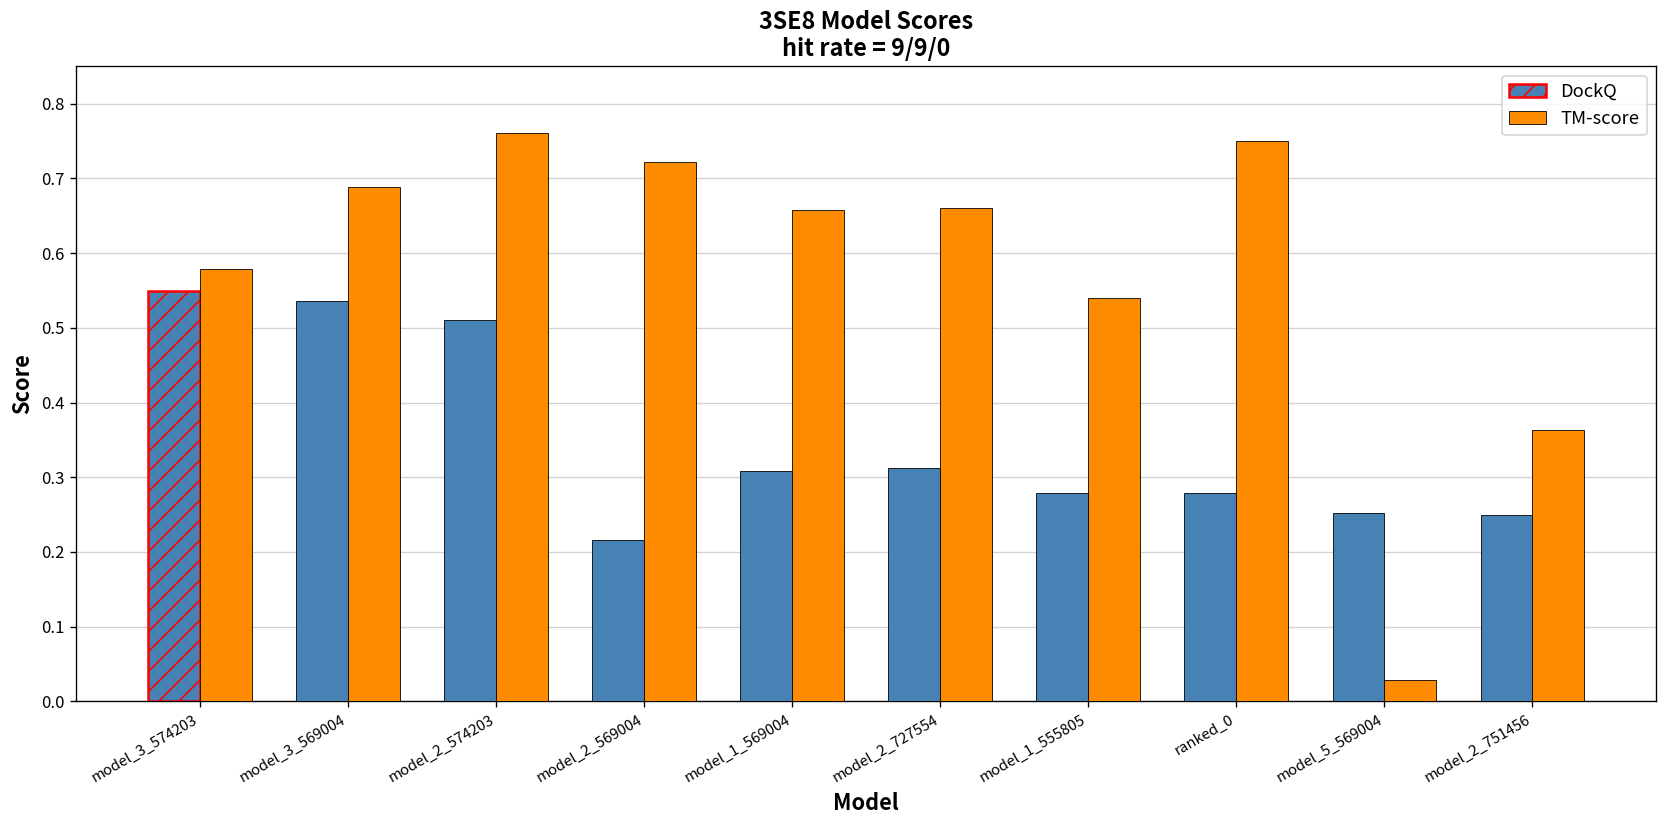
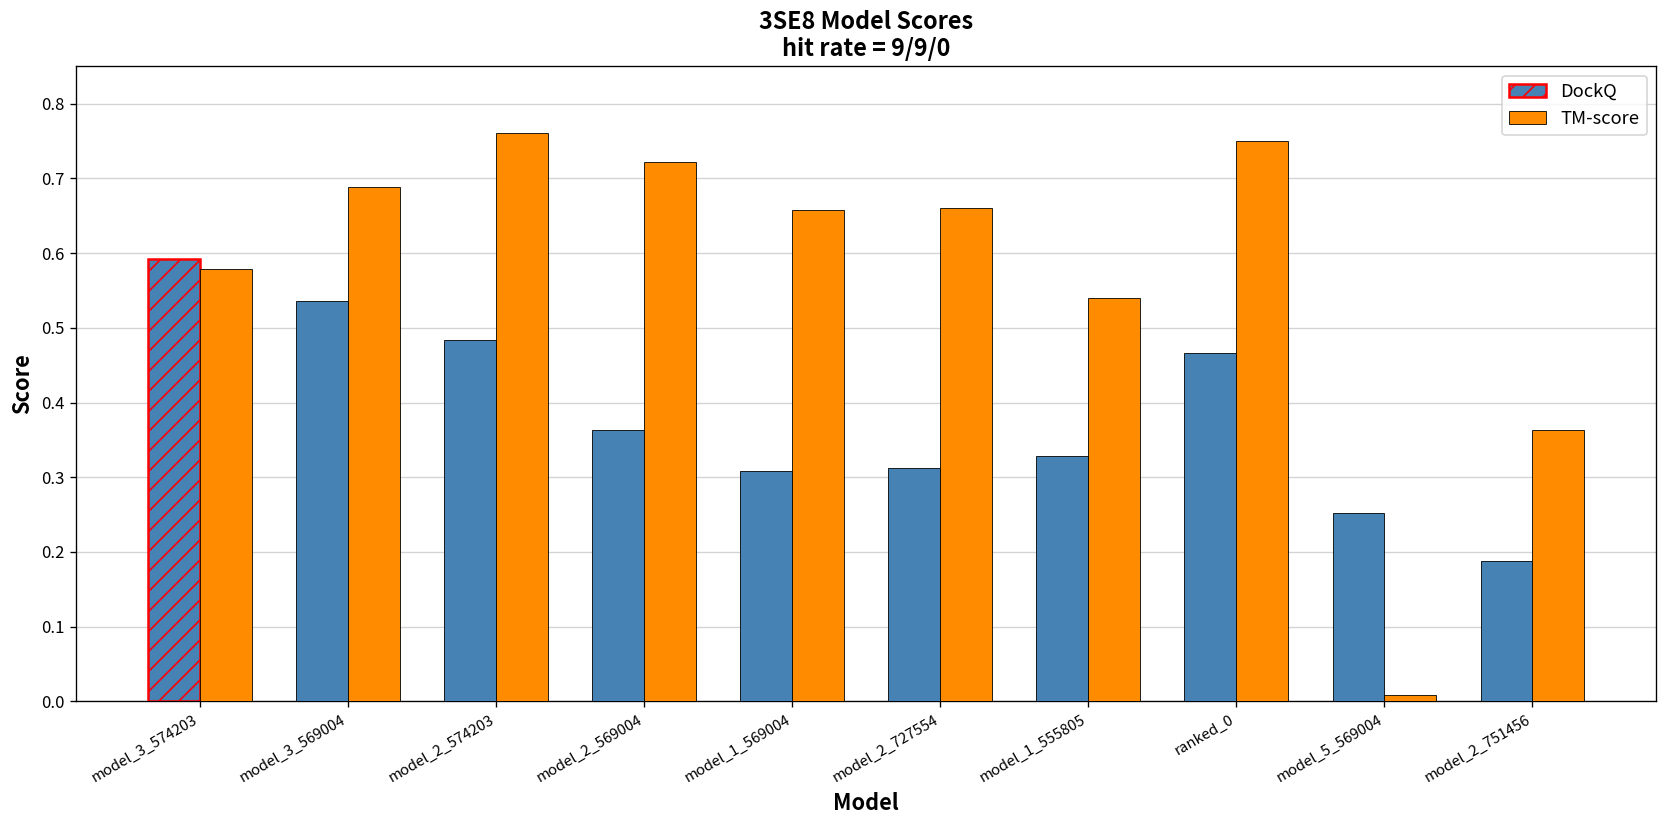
  {
    "DockQ": {
-     "model_3_574203": 0.55,
+     "model_3_574203": 0.59,
      "model_3_569004": 0.54,
-     "model_2_574203": 0.51,
-     "model_2_569004": 0.22,
+     "model_2_574203": 0.48,
+     "model_2_569004": 0.36,
      "model_1_569004": 0.31,
      "model_2_727554": 0.31,
-     "model_1_555805": 0.28,
-     "ranked_0": 0.28,
+     "model_1_555805": 0.33,
+     "ranked_0": 0.47,
      "model_5_569004": 0.25,
-     "model_2_751456": 0.25
+     "model_2_751456": 0.19
    },
    "TM-score": {
      "model_3_574203": 0.58,
      "model_3_569004": 0.69,
      "model_2_574203": 0.76,
      "model_2_569004": 0.72,
      "model_1_569004": 0.66,
      "model_2_727554": 0.66,
      "model_1_555805": 0.54,
      "ranked_0": 0.75,
-     "model_5_569004": 0.03,
+     "model_5_569004": 0.01,
      "model_2_751456": 0.36
    }
  }
